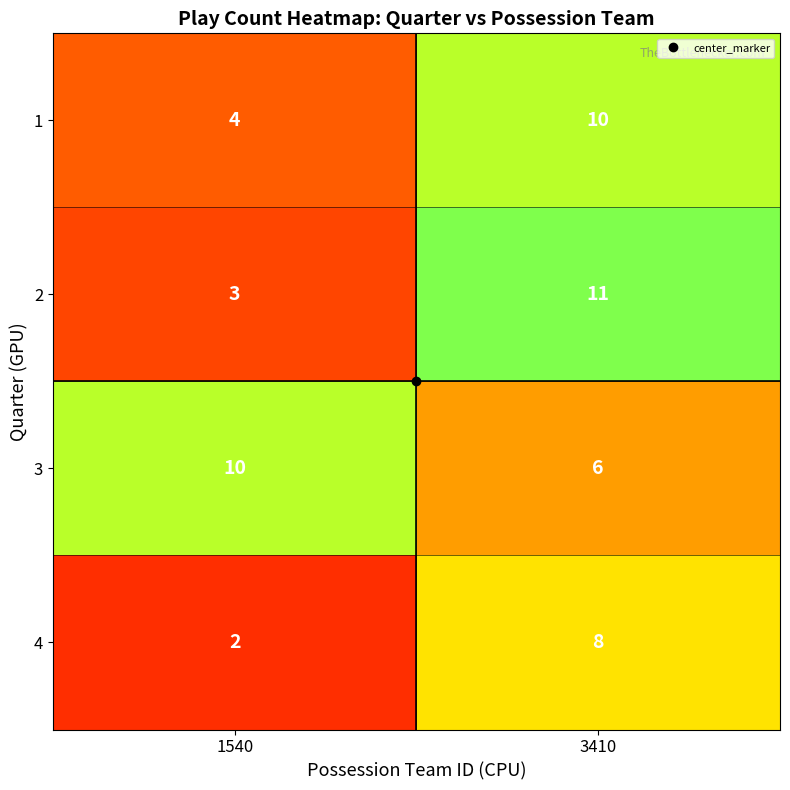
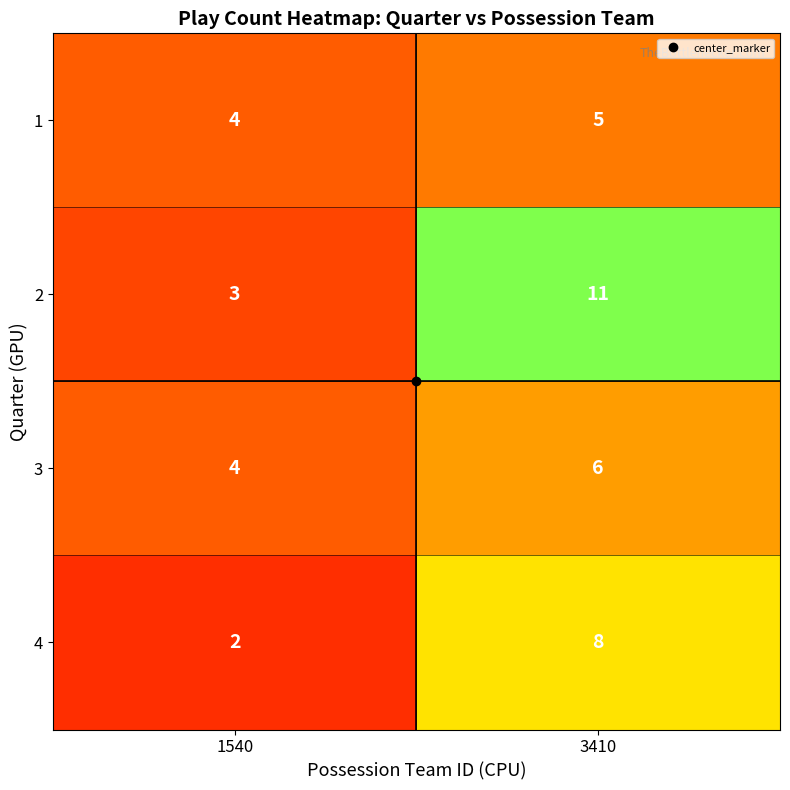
  {
    "1": {
      "1540": 4,
-     "3410": 10
+     "3410": 5
    },
    "2": {
      "1540": 3,
      "3410": 11
    },
    "3": {
-     "1540": 10,
+     "1540": 4,
      "3410": 6
    },
    "4": {
      "1540": 2,
      "3410": 8
    }
  }
